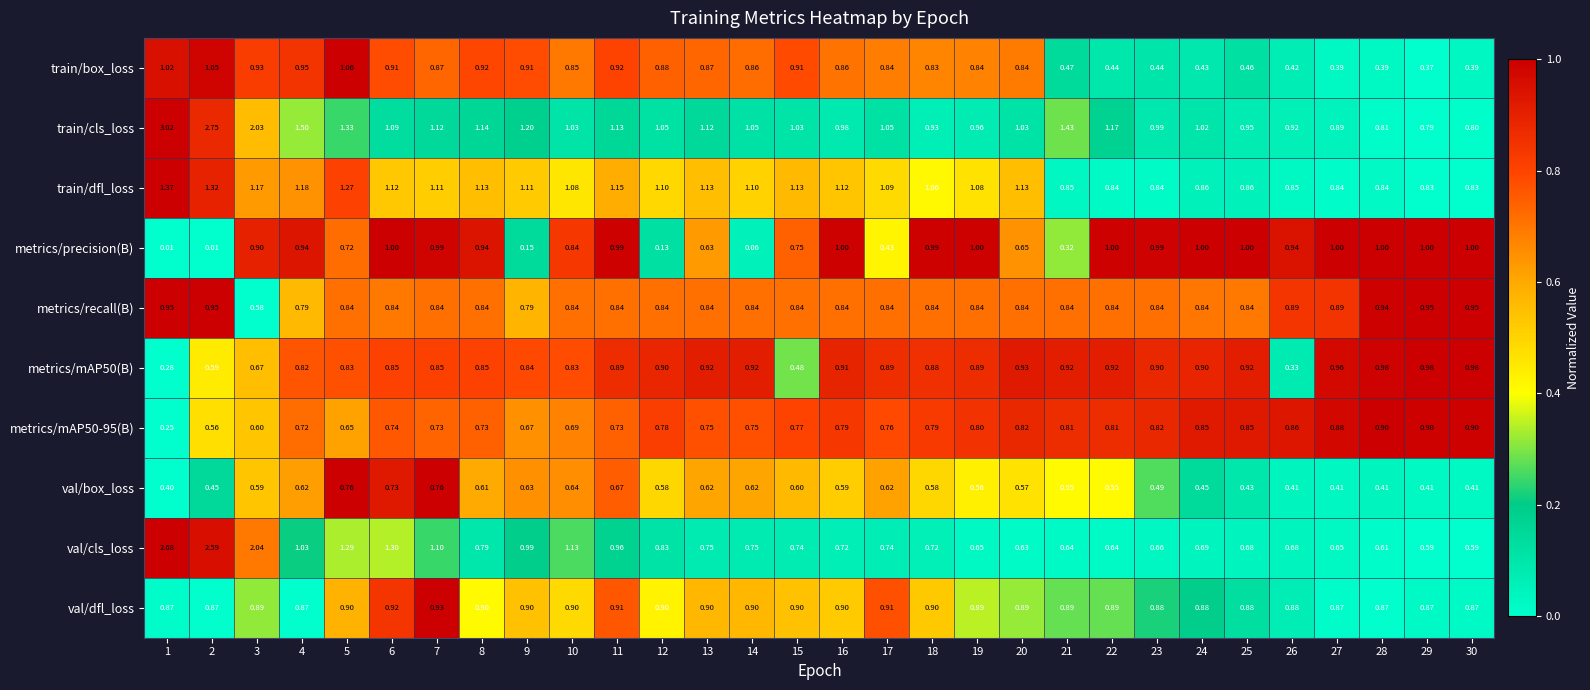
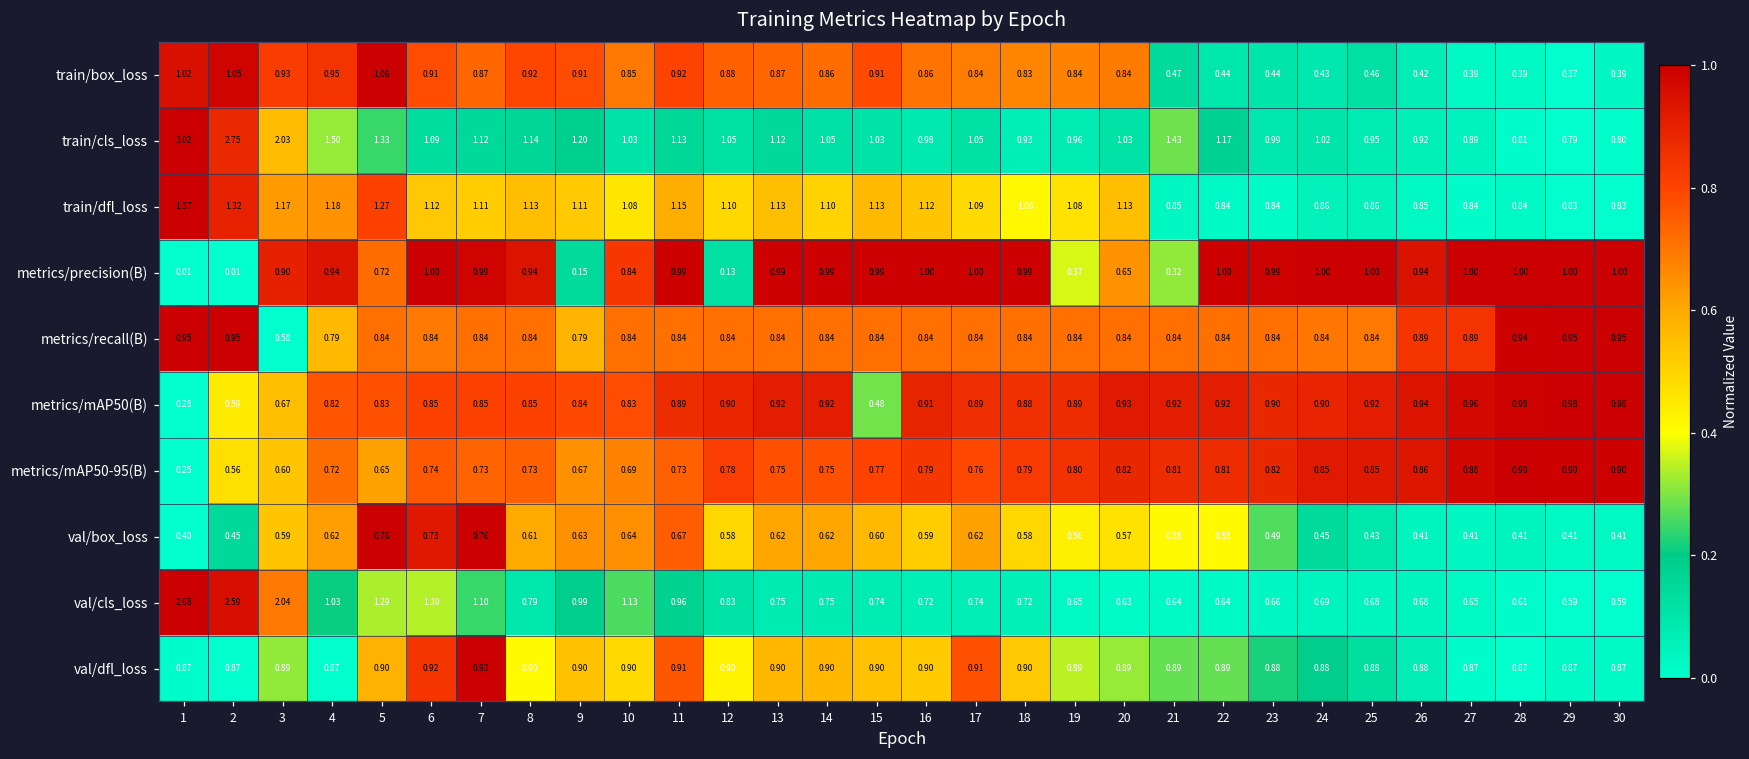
  {
    "metrics/precision(B)": {
      "1": 0.01,
      "2": 0.01,
      "3": 0.90,
      "4": 0.94,
      "5": 0.72,
      "6": 1.00,
      "7": 0.99,
      "8": 0.94,
      "9": 0.15,
      "10": 0.84,
      "11": 0.99,
      "12": 0.13,
-     "13": 0.63,
-     "14": 0.06,
-     "15": 0.75,
+     "13": 0.99,
+     "14": 0.99,
+     "15": 0.99,
      "16": 1.00,
-     "17": 0.43,
+     "17": 1.00,
      "18": 0.99,
-     "19": 1.00,
+     "19": 0.37,
      "20": 0.65,
      "21": 0.32,
      "22": 1.00,
      "23": 0.99,
      "24": 1.00,
      "25": 1.00,
      "26": 0.94,
      "27": 1.00,
      "28": 1.00,
      "29": 1.00,
      "30": 1.00
    },
    "metrics/mAP50(B)": {
      "1": 0.28,
      "2": 0.59,
      "3": 0.67,
      "4": 0.82,
      "5": 0.83,
      "6": 0.85,
      "7": 0.85,
      "8": 0.85,
      "9": 0.84,
      "10": 0.83,
      "11": 0.89,
      "12": 0.90,
      "13": 0.92,
      "14": 0.92,
      "15": 0.48,
      "16": 0.91,
      "17": 0.89,
      "18": 0.88,
      "19": 0.89,
      "20": 0.93,
      "21": 0.92,
      "22": 0.92,
      "23": 0.90,
      "24": 0.90,
      "25": 0.92,
-     "26": 0.33,
+     "26": 0.94,
      "27": 0.96,
      "28": 0.98,
      "29": 0.98,
      "30": 0.98
    }
  }
